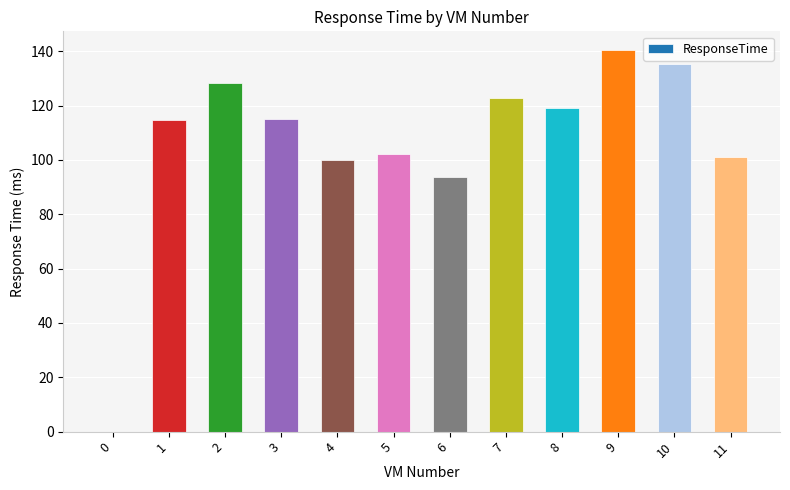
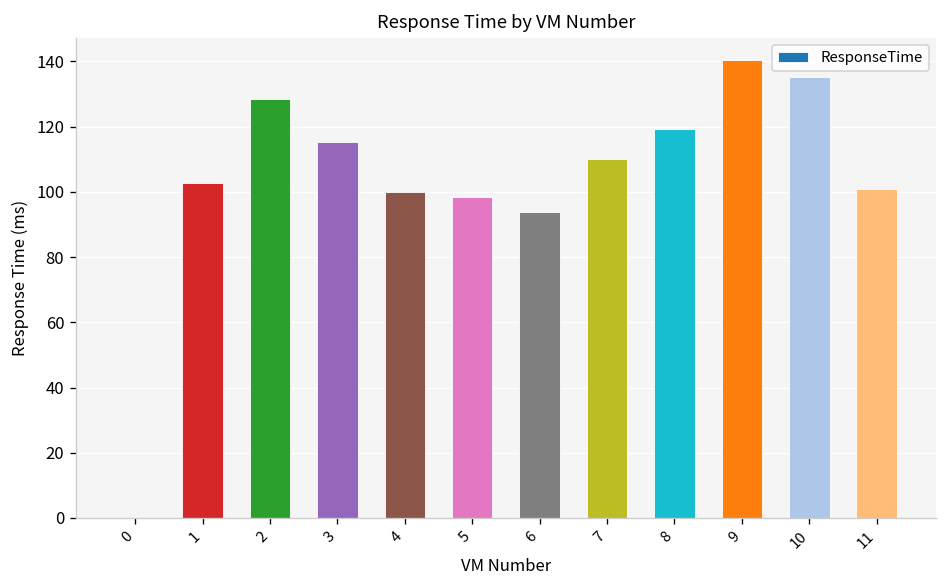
  {
    "0": 0,
-   "1": 115,
+   "1": 103,
    "2": 128,
    "3": 115,
    "4": 100,
-   "5": 102,
+   "5": 98,
    "6": 94,
-   "7": 123,
+   "7": 110,
    "8": 119,
    "9": 140,
    "10": 135,
    "11": 101
  }
